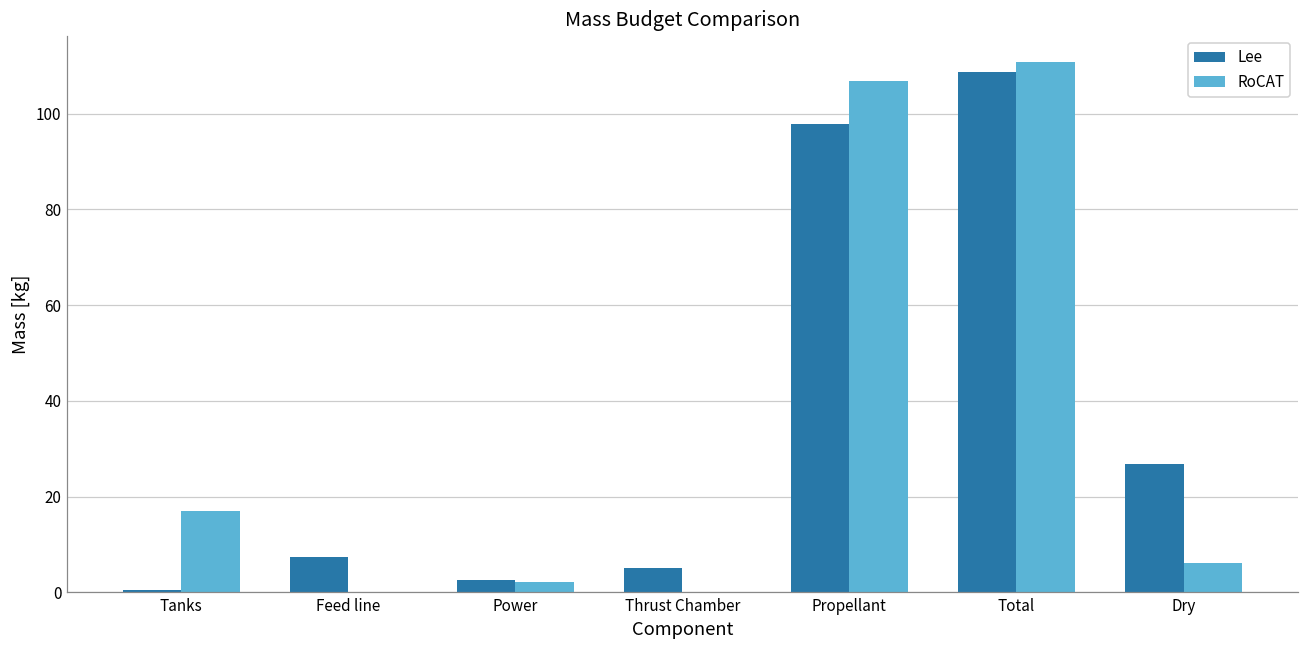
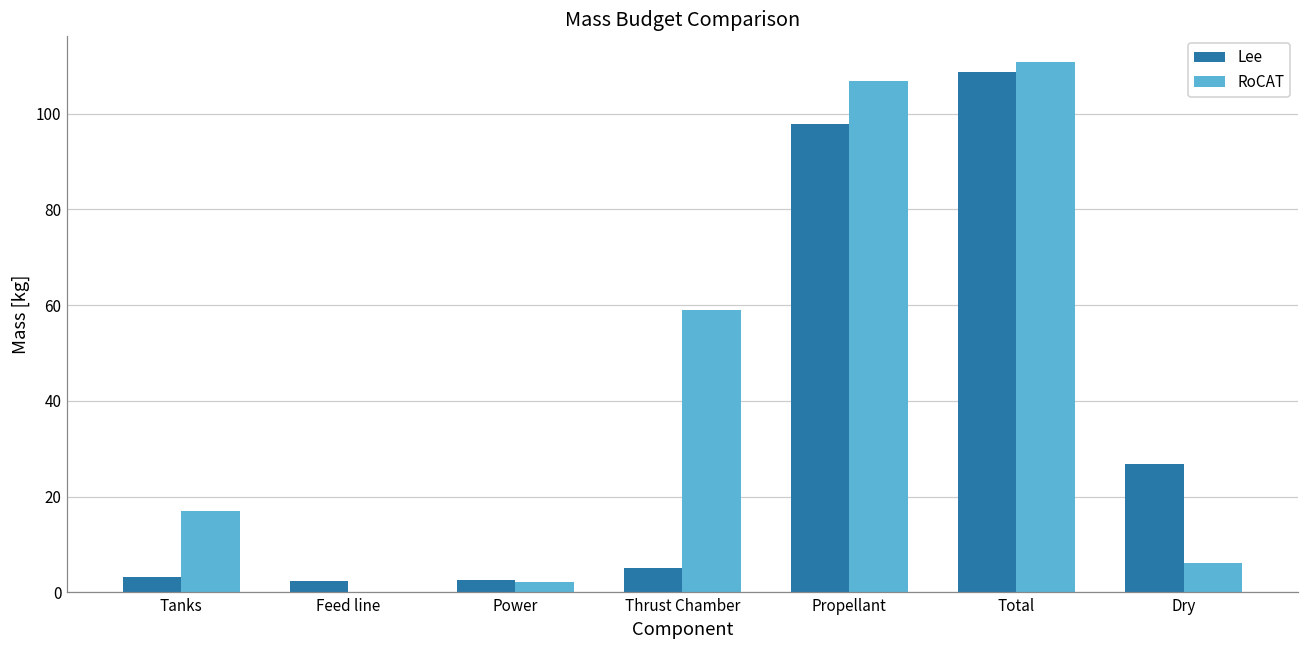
  {
    "Lee": {
-     "Tanks": 1,
-     "Feed line": 7,
+     "Tanks": 3,
+     "Feed line": 2,
      "Power": 3,
      "Thrust Chamber": 5,
      "Propellant": 98,
      "Total": 109,
      "Dry": 27
    },
    "RoCAT": {
      "Tanks": 17,
      "Feed line": 0,
      "Power": 2,
-     "Thrust Chamber": 0,
+     "Thrust Chamber": 59,
      "Propellant": 107,
      "Total": 111,
      "Dry": 6
    }
  }
